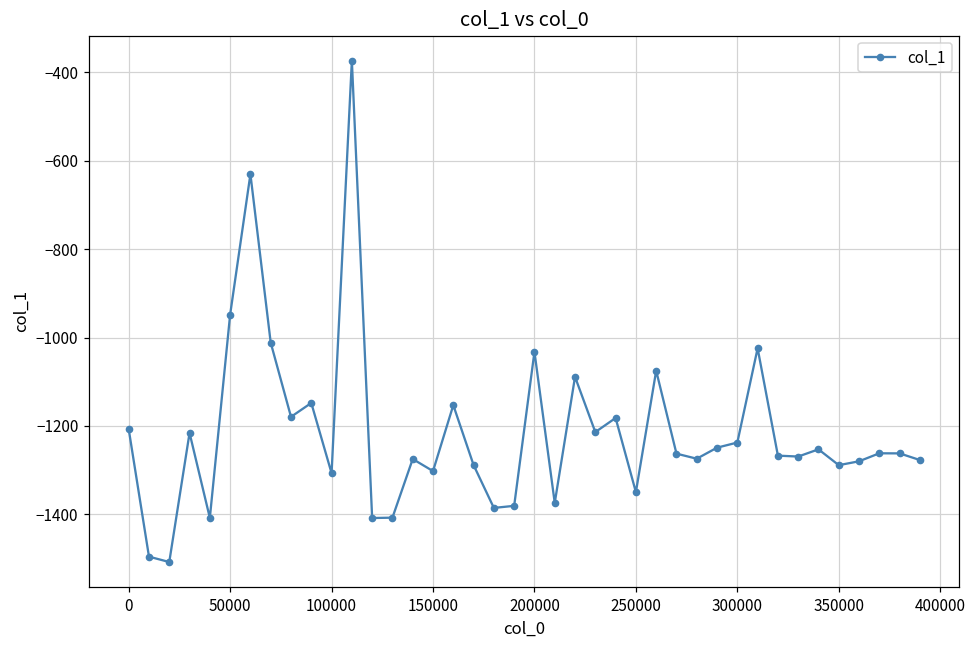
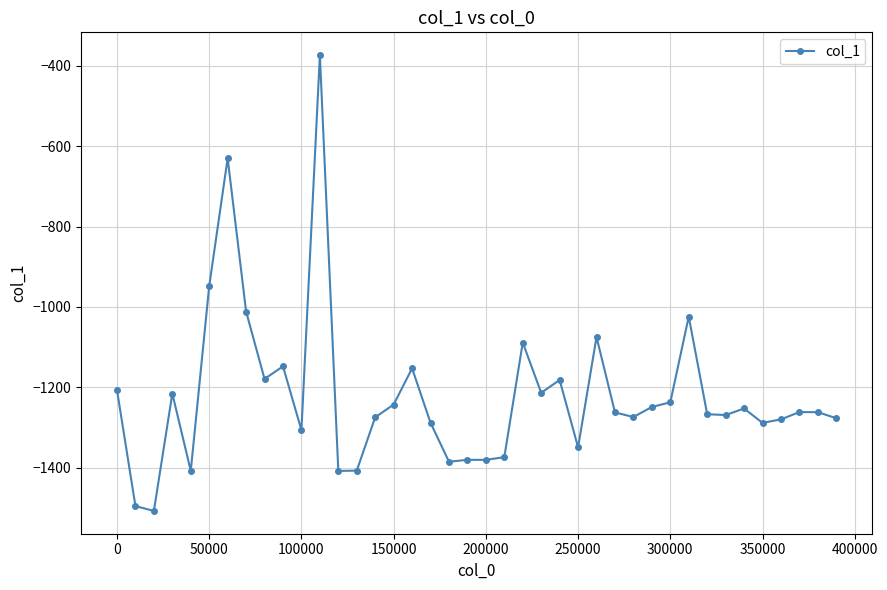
  {
    "0": -1210,
    "50000": -950,
    "100000": -1310,
-   "150000": -1300,
-   "200000": -1030,
+   "150000": -1240,
+   "200000": -1380,
    "250000": -1350,
    "300000": -1240,
    "350000": -1290
  }
